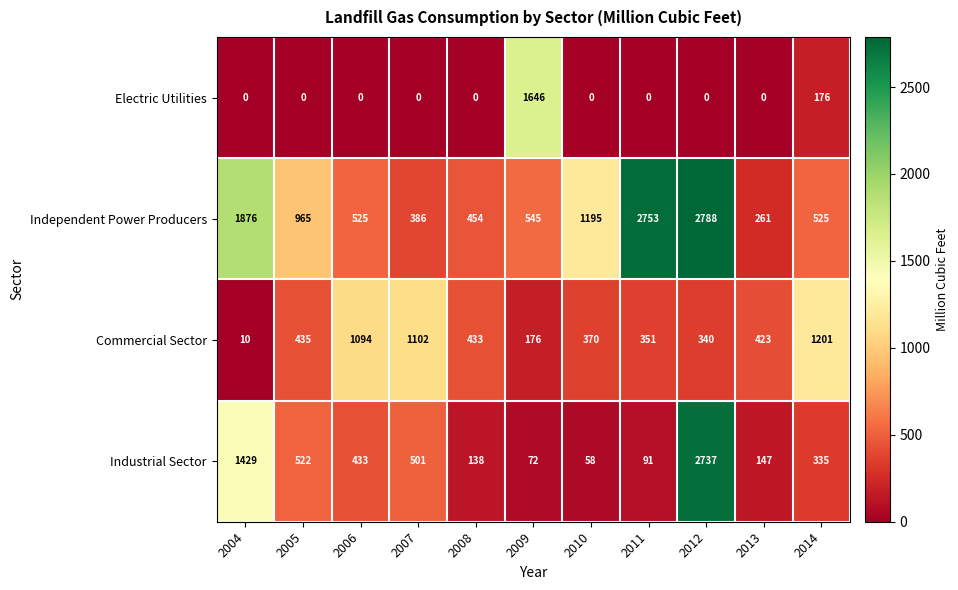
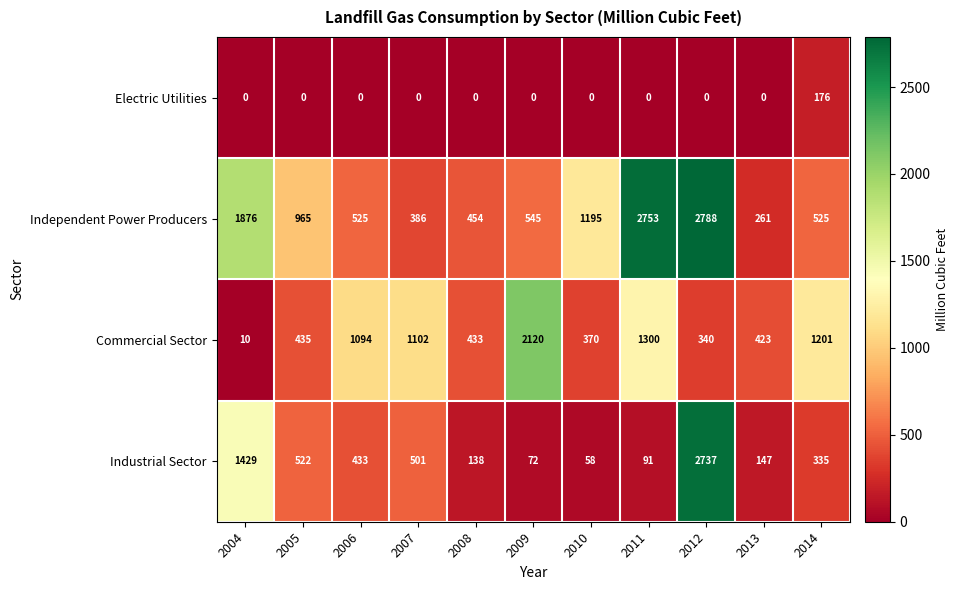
  {
    "Electric Utilities": {
      "2004": 0,
      "2005": 0,
      "2006": 0,
      "2007": 0,
      "2008": 0,
-     "2009": 1646,
+     "2009": 0,
      "2010": 0,
      "2011": 0,
      "2012": 0,
      "2013": 0,
      "2014": 176
    },
    "Independent Power Producers": {
      "2004": 1876,
      "2005": 965,
      "2006": 525,
      "2007": 386,
      "2008": 454,
      "2009": 545,
      "2010": 1195,
      "2011": 2753,
      "2012": 2788,
      "2013": 261,
      "2014": 525
    },
    "Commercial Sector": {
      "2004": 10,
      "2005": 435,
      "2006": 1094,
      "2007": 1102,
      "2008": 433,
-     "2009": 176,
+     "2009": 2120,
      "2010": 370,
-     "2011": 351,
+     "2011": 1300,
      "2012": 340,
      "2013": 423,
      "2014": 1201
    },
    "Industrial Sector": {
      "2004": 1429,
      "2005": 522,
      "2006": 433,
      "2007": 501,
      "2008": 138,
      "2009": 72,
      "2010": 58,
      "2011": 91,
      "2012": 2737,
      "2013": 147,
      "2014": 335
    }
  }
